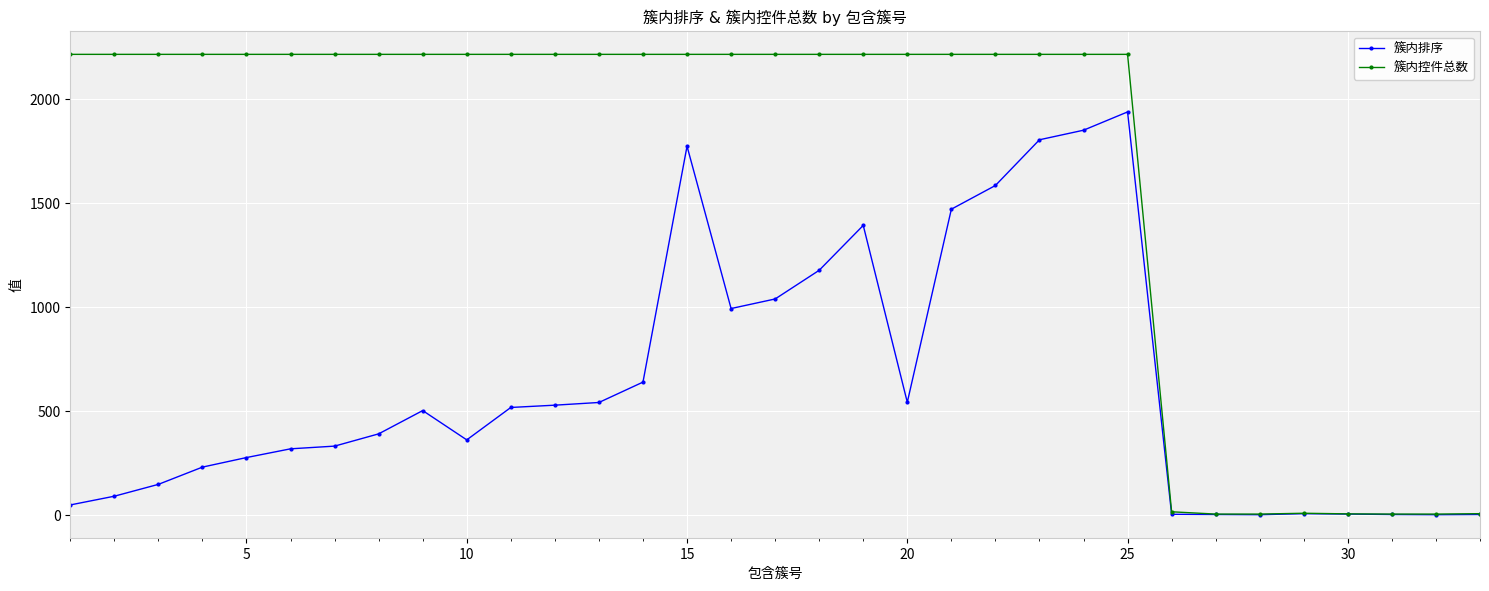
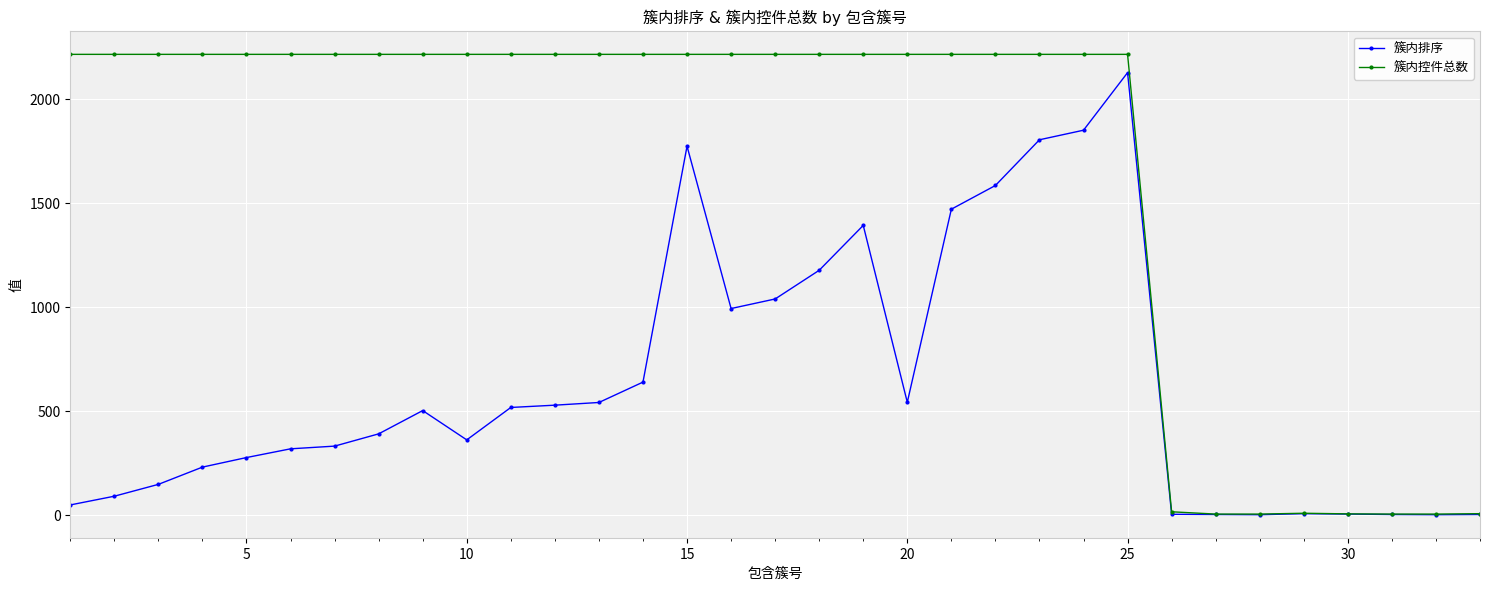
  {
    "簇内排序": {
      "5": 280,
      "10": 360,
      "15": 1770,
      "20": 540,
-     "25": 1940
+     "25": 2130
    },
    "簇内控件总数": {
      "5": 2220,
      "10": 2220,
      "15": 2220,
      "20": 2220,
      "25": 2220
    }
  }
